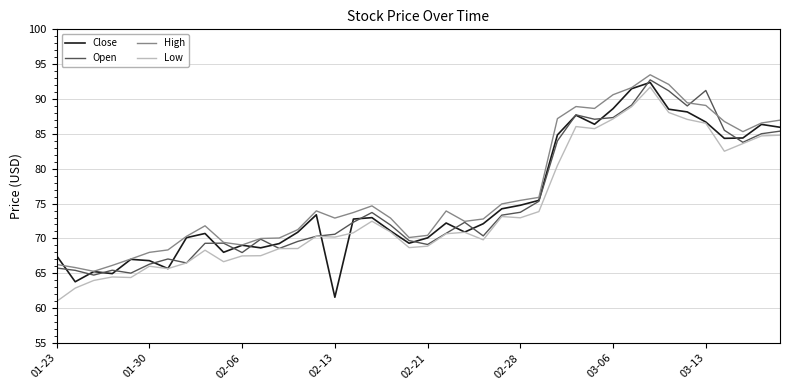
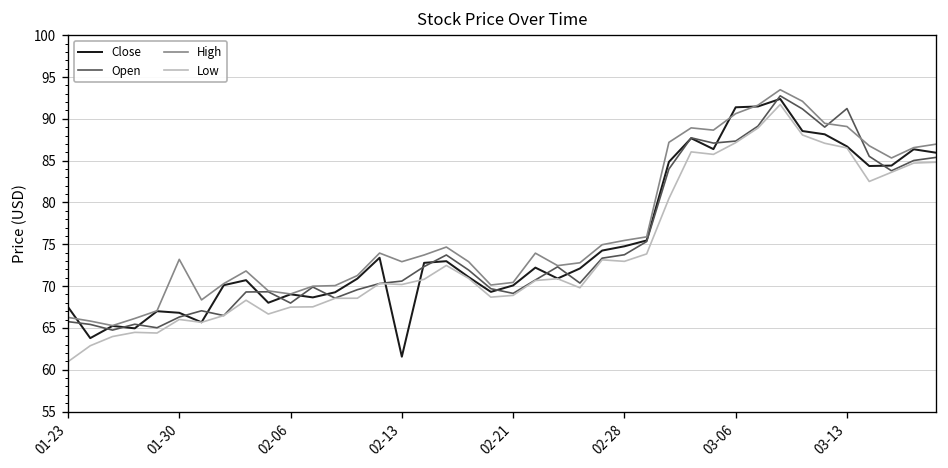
  {
    "Close": {
      "01-23": 68,
      "01-30": 67,
      "02-13": 62,
      "02-28": 75,
-     "03-06": 89
+     "03-06": 91
    },
    "Open": {
      "01-23": 66,
      "02-06": 68,
      "02-13": 71,
      "02-28": 74,
      "03-13": 91
    },
    "High": {
      "01-23": 66,
-     "01-30": 68,
+     "01-30": 73,
      "02-13": 73,
      "02-28": 75,
      "03-06": 91,
      "03-13": 89
    },
    "Low": {
      "01-23": 61,
      "02-06": 67,
      "02-13": 70,
      "02-28": 73
    }
  }
